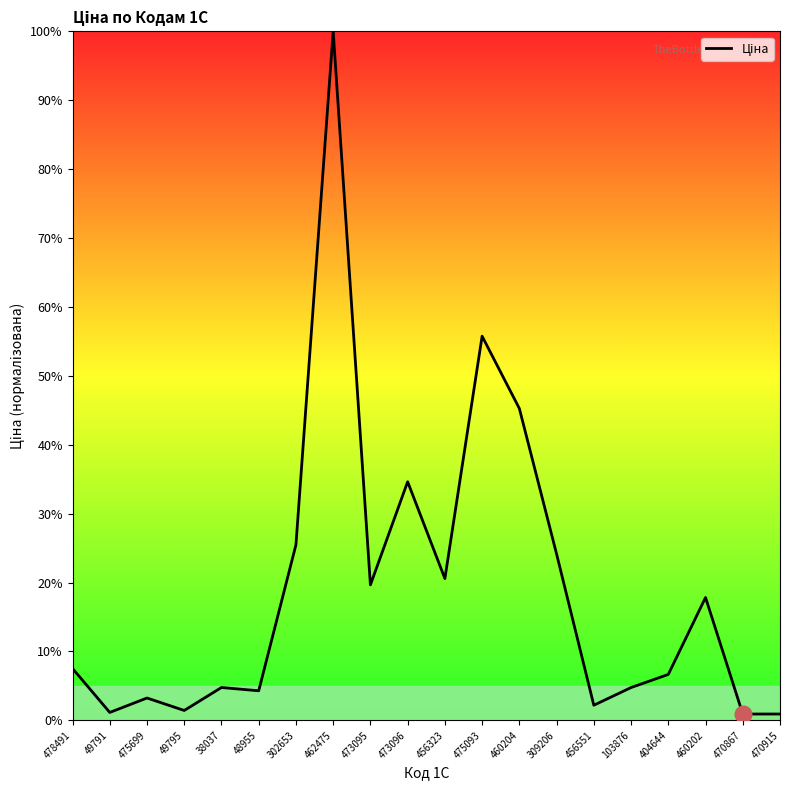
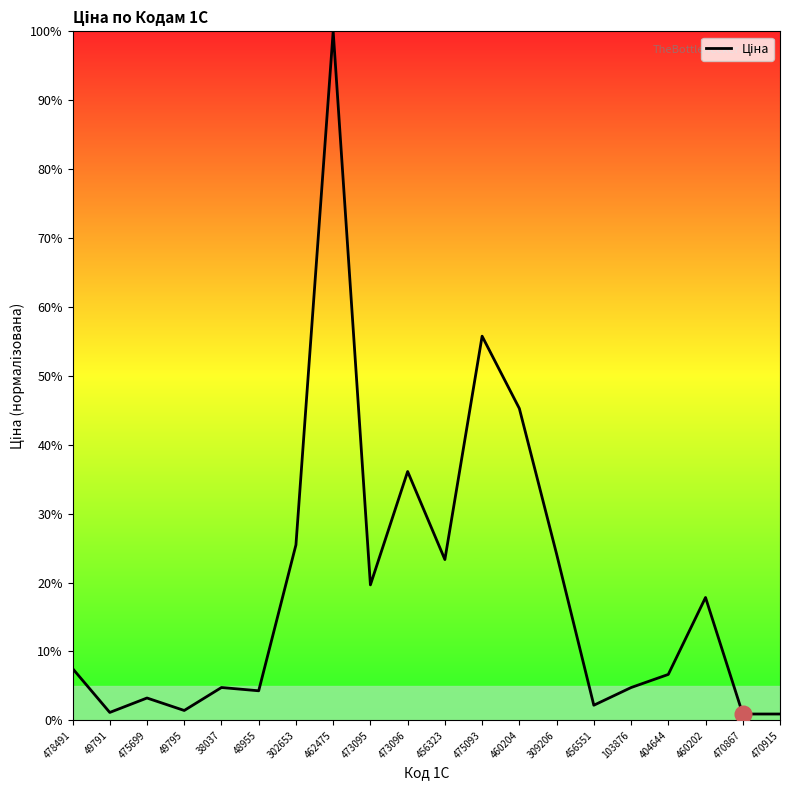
  {
    "Ціна": {
      "478491": "8%",
      "302653": "25%",
      "462475": "100%",
      "473095": "20%",
-     "473096": "35%",
-     "456323": "21%",
+     "473096": "36%",
+     "456323": "23%",
      "475093": "56%",
      "460204": "45%",
      "309206": "24%",
      "404644": "7%",
      "460202": "18%"
    }
  }
